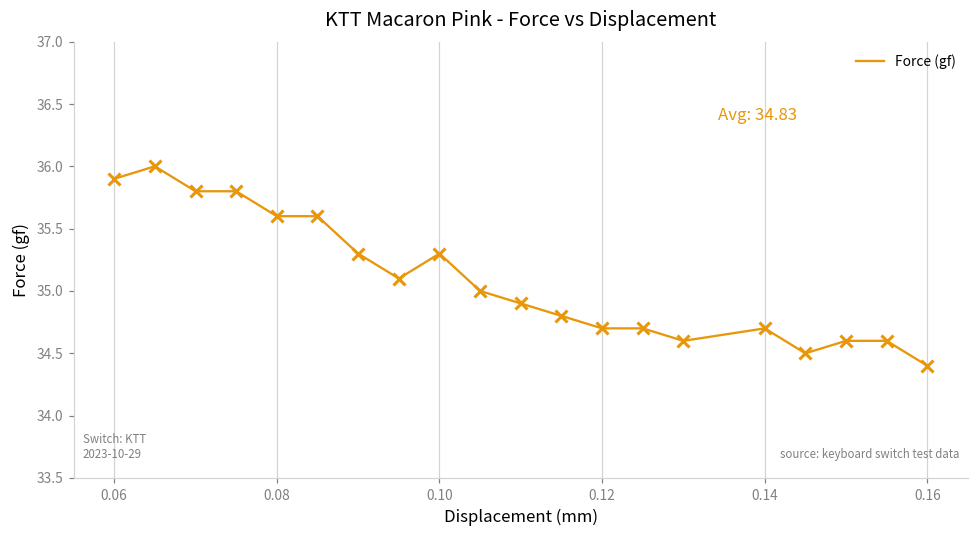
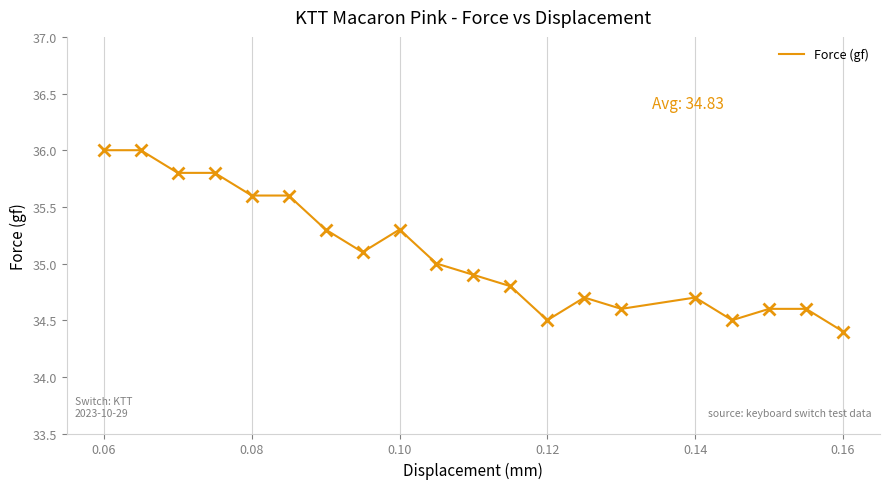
  {
-   "0.06": 35.9,
+   "0.06": 36.0,
    "0.08": 35.6,
    "0.10": 35.3,
-   "0.12": 34.7,
+   "0.12": 34.5,
    "0.14": 34.7,
    "0.16": 34.4
  }
